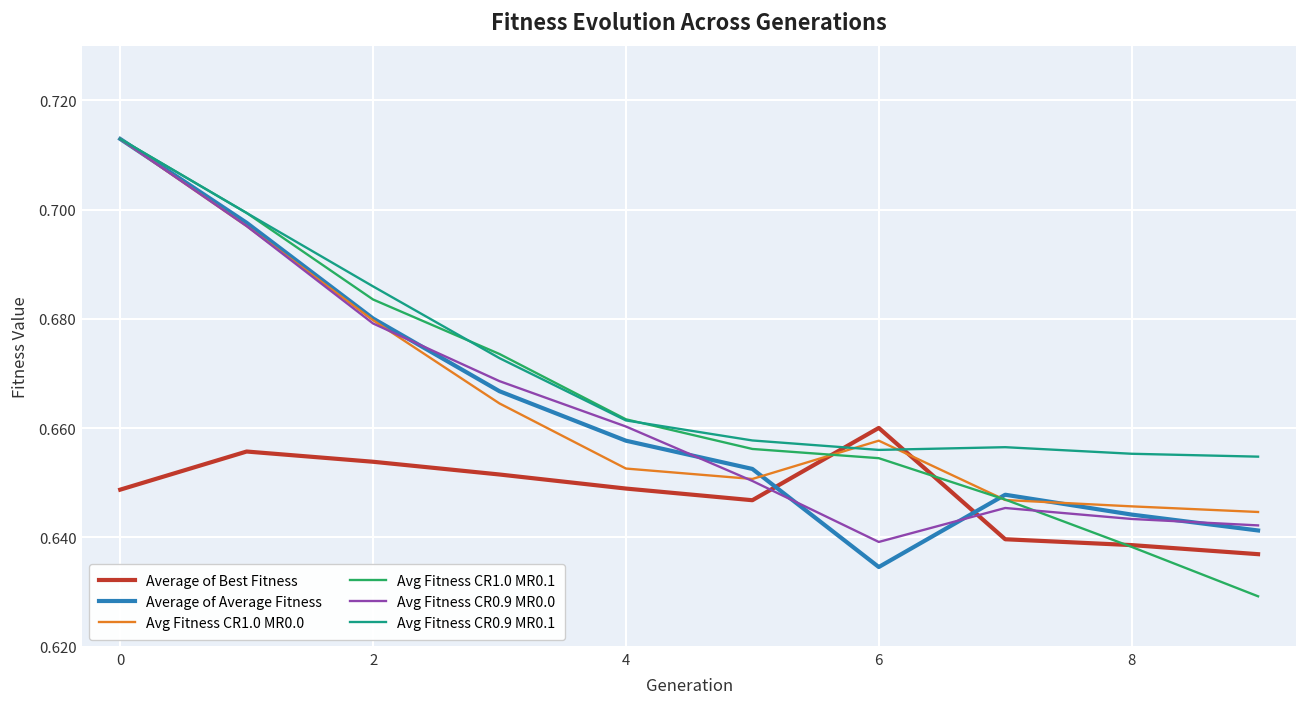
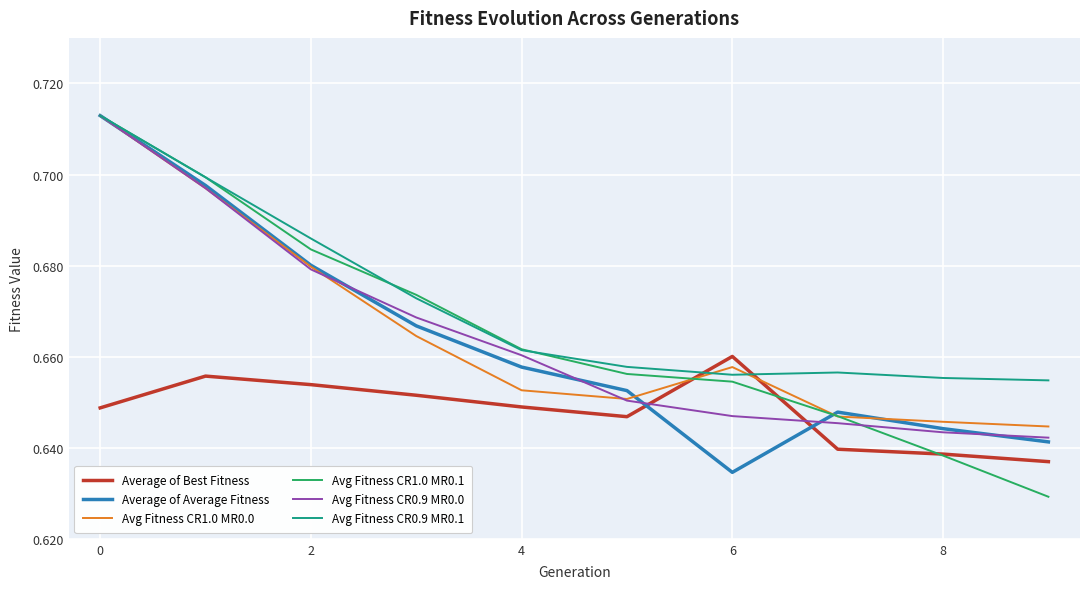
  {
    "Average of Best Fitness": {
      "0": 0.649,
      "2": 0.654,
      "4": 0.649,
      "6": 0.660
    },
    "Average of Average Fitness": {
      "4": 0.658,
      "6": 0.635,
      "8": 0.644
    },
    "Avg Fitness CR1.0 MR0.0": {
      "4": 0.653,
      "6": 0.658,
      "8": 0.646
    },
    "Avg Fitness CR0.9 MR0.0": {
      "2": 0.679,
      "4": 0.660,
-     "6": 0.639,
+     "6": 0.647,
      "8": 0.643
    }
  }
